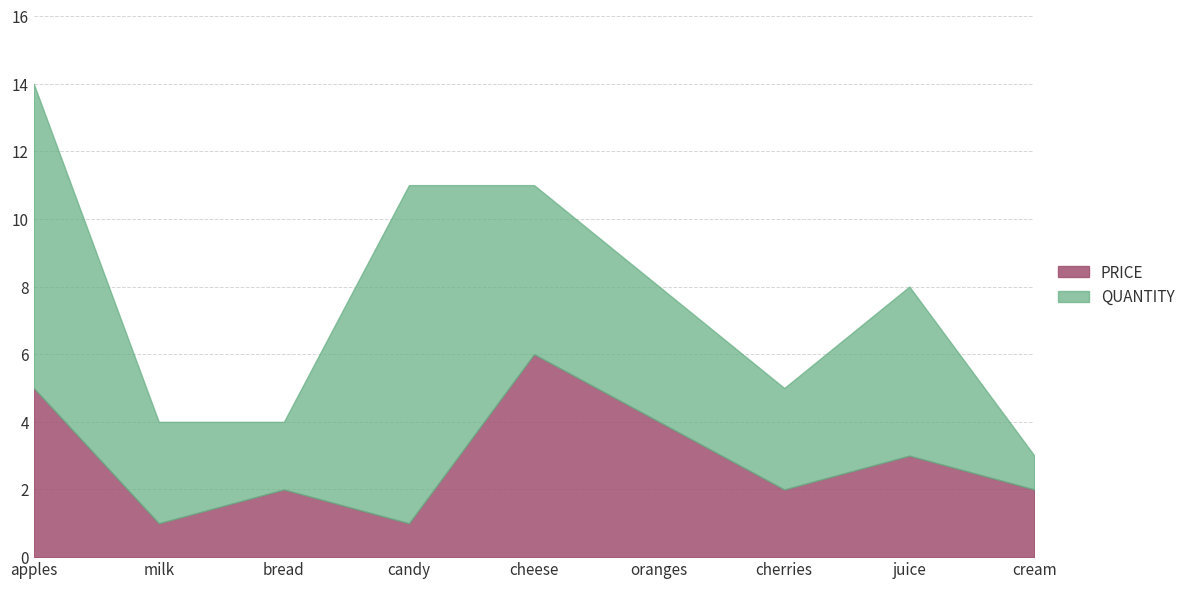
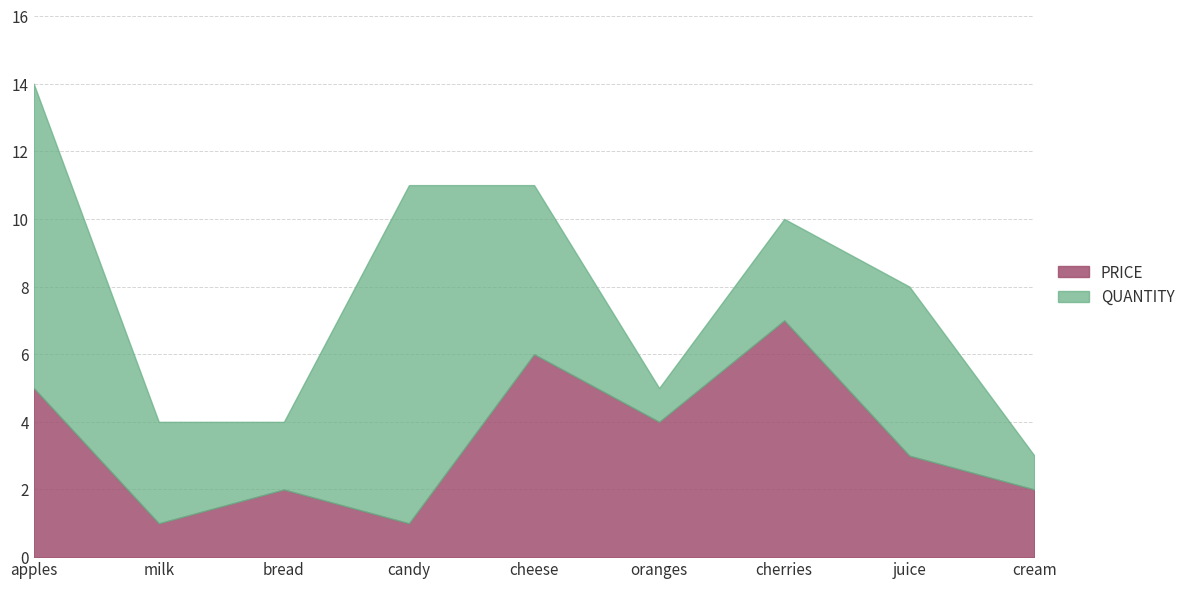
  {
    "PRICE": {
      "apples": 5,
      "milk": 1,
      "bread": 2,
      "candy": 1,
      "cheese": 6,
      "oranges": 4,
-     "cherries": 2,
+     "cherries": 7,
      "juice": 3,
      "cream": 2
    },
    "QUANTITY": {
      "apples": 9,
      "milk": 3,
      "bread": 2,
      "candy": 10,
      "cheese": 5,
-     "oranges": 4,
+     "oranges": 1,
      "cherries": 3,
      "juice": 5,
      "cream": 1
    }
  }
